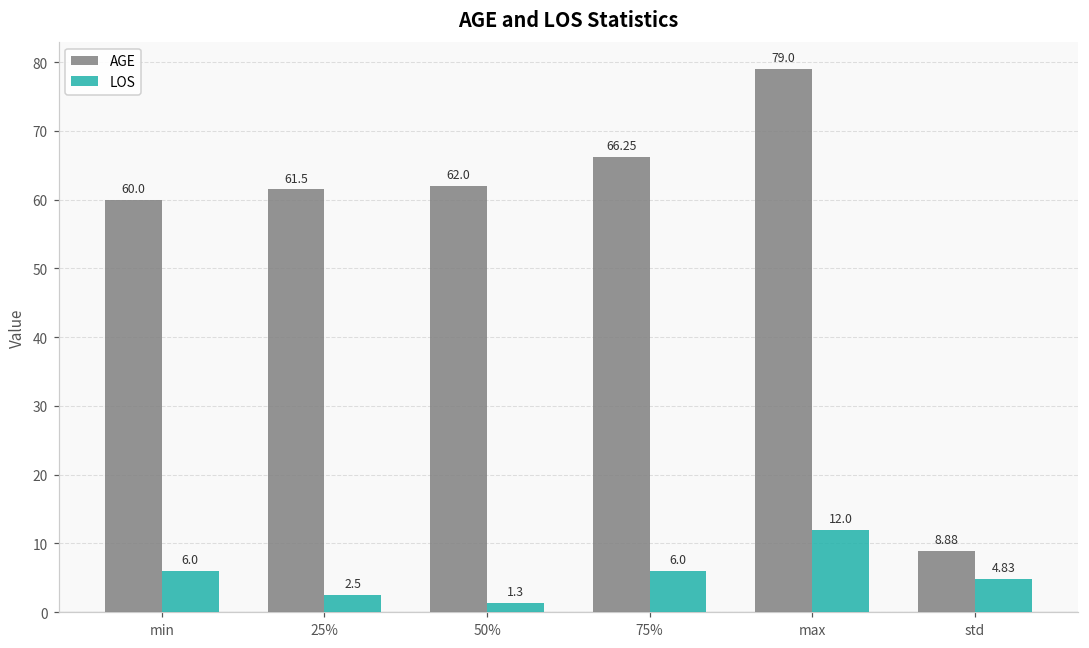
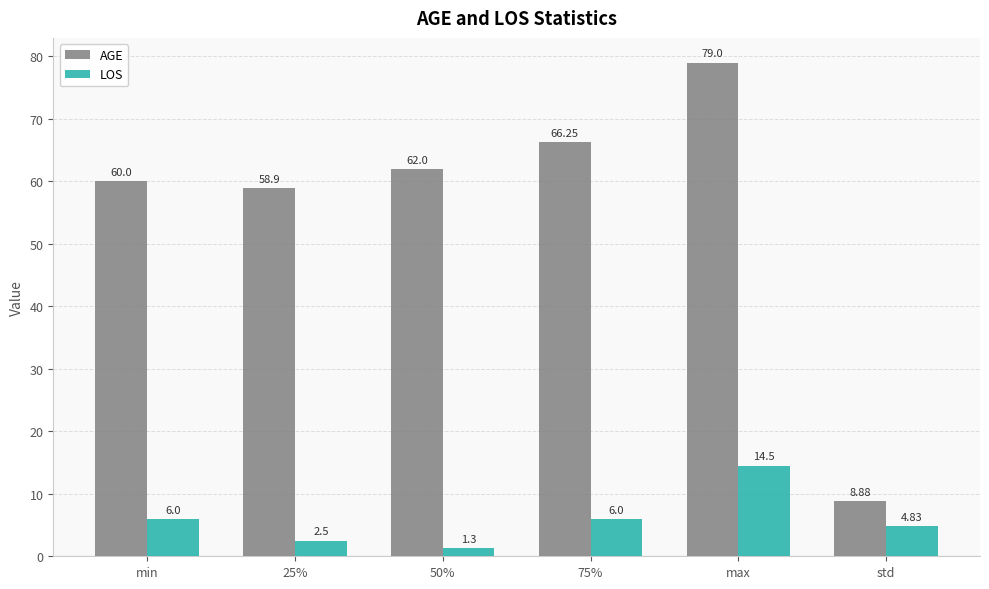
  {
    "AGE": {
      "min": 60.0,
-     "25%": 61.5,
+     "25%": 58.9,
      "50%": 62.0,
      "75%": 66.25,
      "max": 79.0,
      "std": 8.88
    },
    "LOS": {
      "min": 6.0,
      "25%": 2.5,
      "50%": 1.3,
      "75%": 6.0,
-     "max": 12.0,
+     "max": 14.5,
      "std": 4.83
    }
  }
